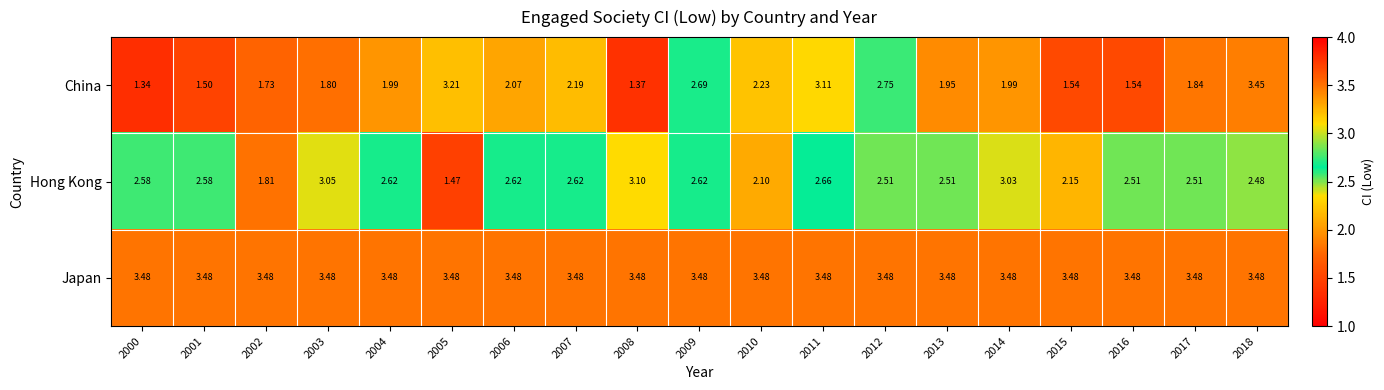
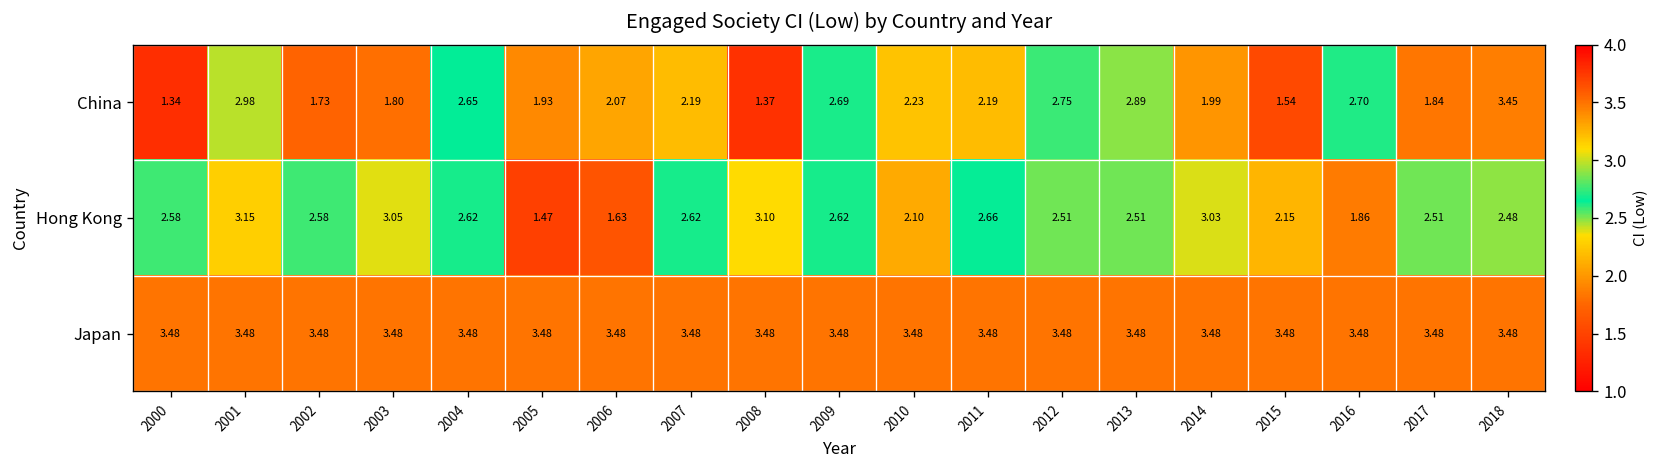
  {
    "China": {
      "2000": 1.34,
-     "2001": 1.50,
+     "2001": 2.98,
      "2002": 1.73,
      "2003": 1.80,
-     "2004": 1.99,
-     "2005": 3.21,
+     "2004": 2.65,
+     "2005": 1.93,
      "2006": 2.07,
      "2007": 2.19,
      "2008": 1.37,
      "2009": 2.69,
      "2010": 2.23,
-     "2011": 3.11,
+     "2011": 2.19,
      "2012": 2.75,
-     "2013": 1.95,
+     "2013": 2.89,
      "2014": 1.99,
      "2015": 1.54,
-     "2016": 1.54,
+     "2016": 2.70,
      "2017": 1.84,
      "2018": 3.45
    },
    "Hong Kong": {
      "2000": 2.58,
-     "2001": 2.58,
-     "2002": 1.81,
+     "2001": 3.15,
+     "2002": 2.58,
      "2003": 3.05,
      "2004": 2.62,
      "2005": 1.47,
-     "2006": 2.62,
+     "2006": 1.63,
      "2007": 2.62,
      "2008": 3.10,
      "2009": 2.62,
      "2010": 2.10,
      "2011": 2.66,
      "2012": 2.51,
      "2013": 2.51,
      "2014": 3.03,
      "2015": 2.15,
-     "2016": 2.51,
+     "2016": 1.86,
      "2017": 2.51,
      "2018": 2.48
    },
    "Japan": {
      "2000": 3.48,
      "2001": 3.48,
      "2002": 3.48,
      "2003": 3.48,
      "2004": 3.48,
      "2005": 3.48,
      "2006": 3.48,
      "2007": 3.48,
      "2008": 3.48,
      "2009": 3.48,
      "2010": 3.48,
      "2011": 3.48,
      "2012": 3.48,
      "2013": 3.48,
      "2014": 3.48,
      "2015": 3.48,
      "2016": 3.48,
      "2017": 3.48,
      "2018": 3.48
    }
  }
